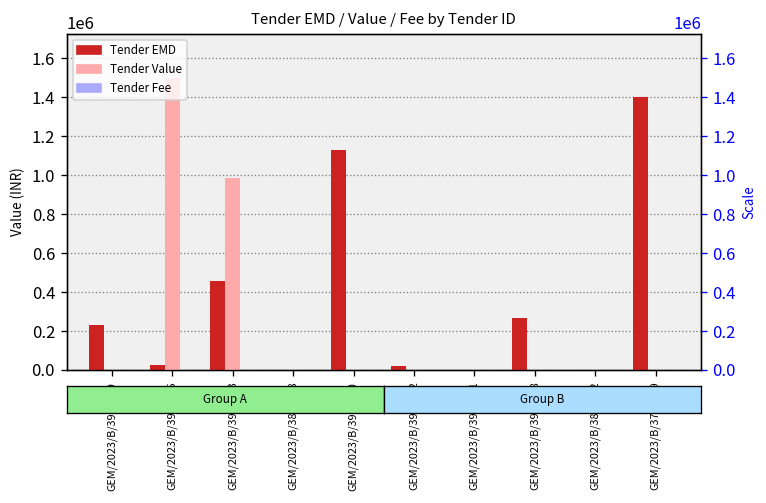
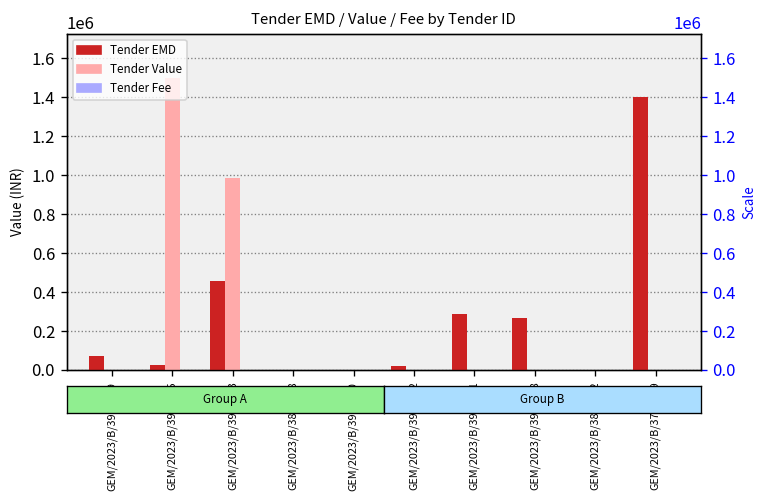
  {
    "Tender EMD": {
-     "GEM/2023/B/3916749": 230000,
+     "GEM/2023/B/3916749": 70000,
      "GEM/2023/B/3918005": 30000,
      "GEM/2023/B/3915573": 450000,
      "GEM/2023/B/3817518": 0,
-     "GEM/2023/B/3917750": 1130000,
+     "GEM/2023/B/3917750": 0,
      "GEM/2023/B/3917282": 20000,
-     "GEM/2023/B/3917031": 0,
+     "GEM/2023/B/3917031": 280000,
      "GEM/2023/B/3918368": 270000,
      "GEM/2023/B/3852242": 0,
      "GEM/2023/B/3784509": 1400000
    },
    "Tender Value": {
      "GEM/2023/B/3916749": 0,
      "GEM/2023/B/3915573": 980000,
      "GEM/2023/B/3817518": 0,
      "GEM/2023/B/3917750": 0,
      "GEM/2023/B/3917282": 0,
      "GEM/2023/B/3917031": 0,
      "GEM/2023/B/3918368": 0,
      "GEM/2023/B/3852242": 0,
      "GEM/2023/B/3784509": 0
    },
    "Tender Fee": {
      "GEM/2023/B/3916749": 0,
      "GEM/2023/B/3918005": 0,
      "GEM/2023/B/3915573": 0,
      "GEM/2023/B/3817518": 0,
      "GEM/2023/B/3917750": 0,
      "GEM/2023/B/3917282": 0,
      "GEM/2023/B/3917031": 0,
      "GEM/2023/B/3918368": 0,
      "GEM/2023/B/3852242": 0,
      "GEM/2023/B/3784509": 0
    }
  }
